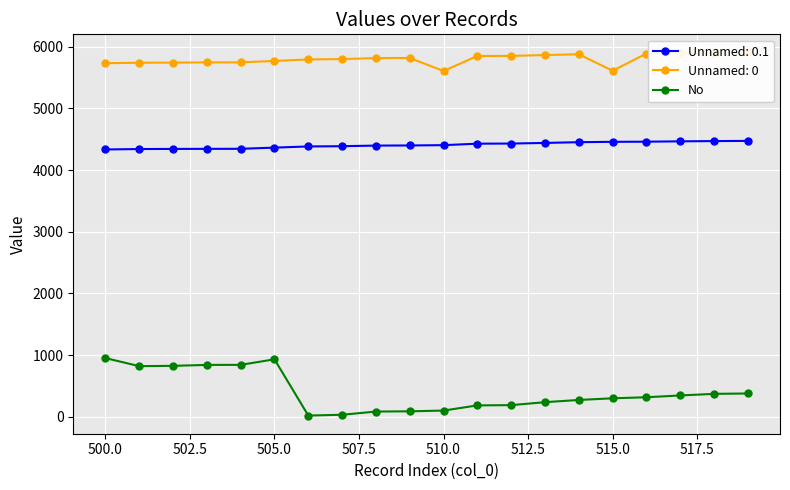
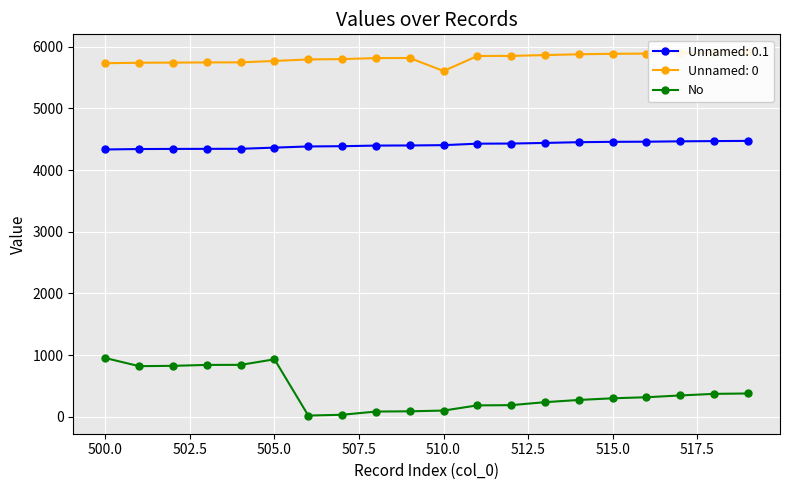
  {
    "Unnamed: 0.1": {
      "500.0": 4300,
      "505.0": 4400,
      "510.0": 4400,
      "515.0": 4500
    },
    "Unnamed: 0": {
      "500.0": 5700,
      "505.0": 5800,
      "510.0": 5600,
-     "515.0": 5600
+     "515.0": 5900
    },
    "No": {
      "500.0": 1000,
      "505.0": 900,
      "510.0": 100,
      "515.0": 300
    }
  }
